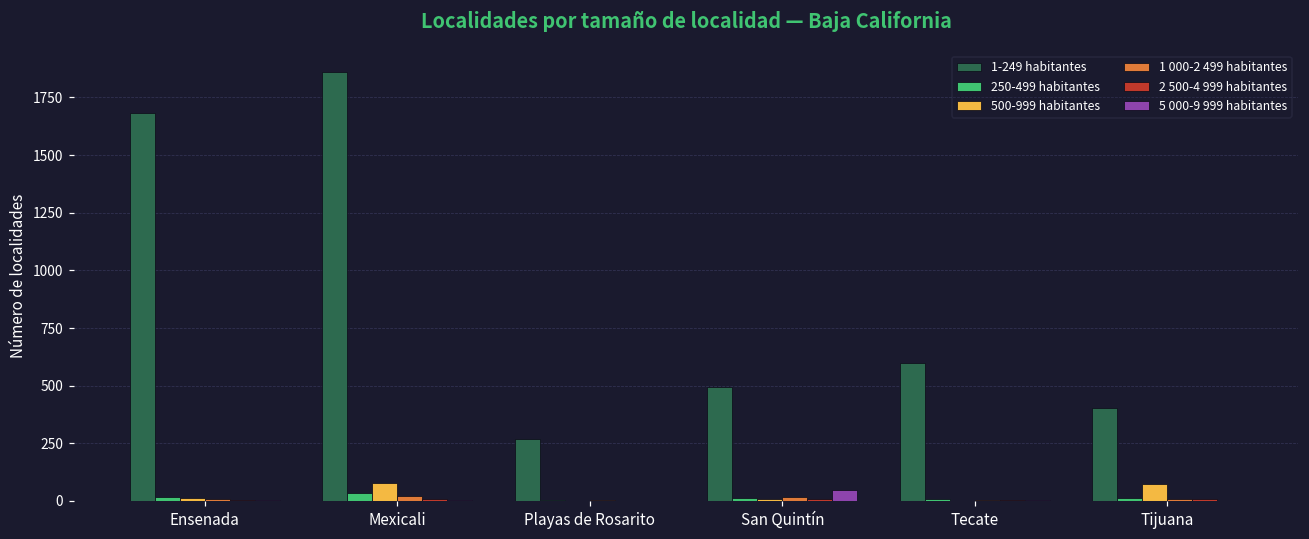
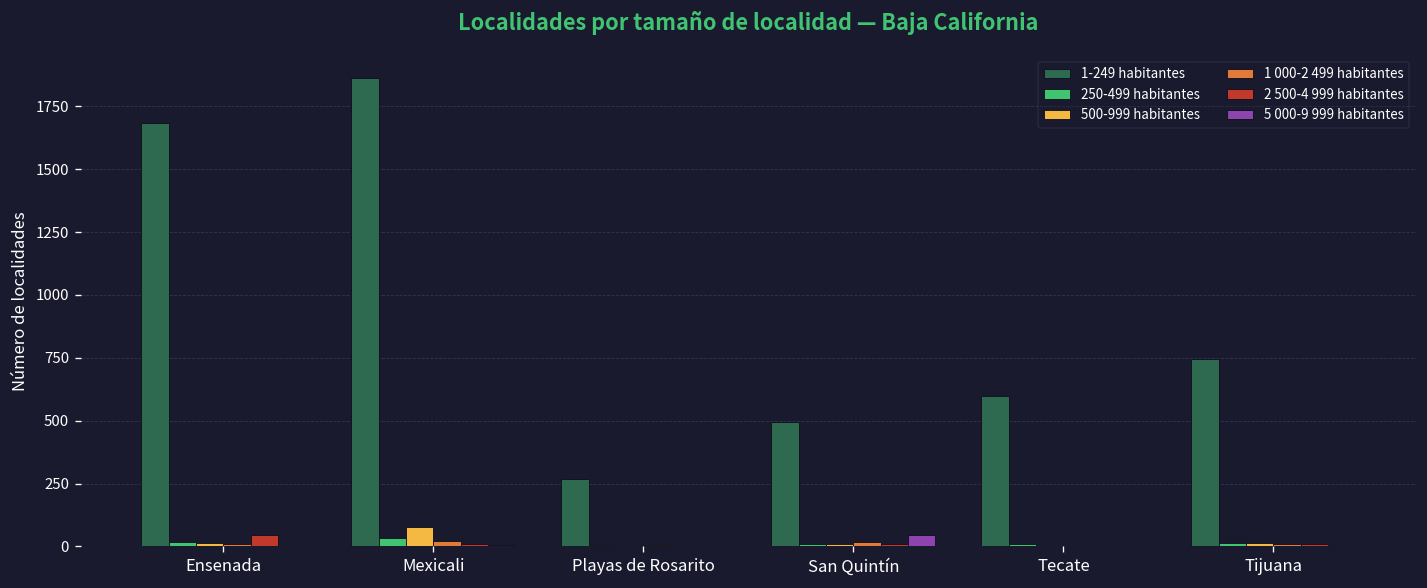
  {
    "1-249 habitantes": {
      "Ensenada": 1680,
      "Mexicali": 1860,
      "Playas de Rosarito": 270,
      "San Quintín": 500,
      "Tecate": 600,
-     "Tijuana": 400
+     "Tijuana": 750
    },
    "250-499 habitantes": {
      "Ensenada": 20,
      "Mexicali": 30,
      "Tijuana": 10
    },
    "500-999 habitantes": {
      "Ensenada": 10,
      "Mexicali": 80,
-     "Tijuana": 80
+     "Tijuana": 10
    },
    "1 000-2 499 habitantes": {
      "Mexicali": 20,
      "San Quintín": 20
    },
    "2 500-4 999 habitantes": {
-     "Ensenada": 0
+     "Ensenada": 50
    },
    "5 000-9 999 habitantes": {
      "San Quintín": 50
    }
  }
